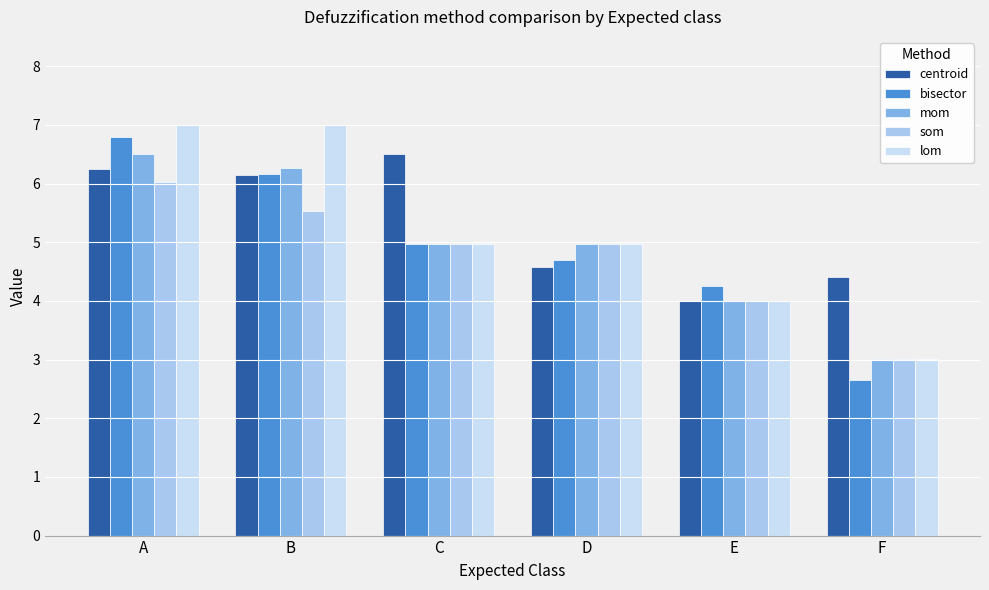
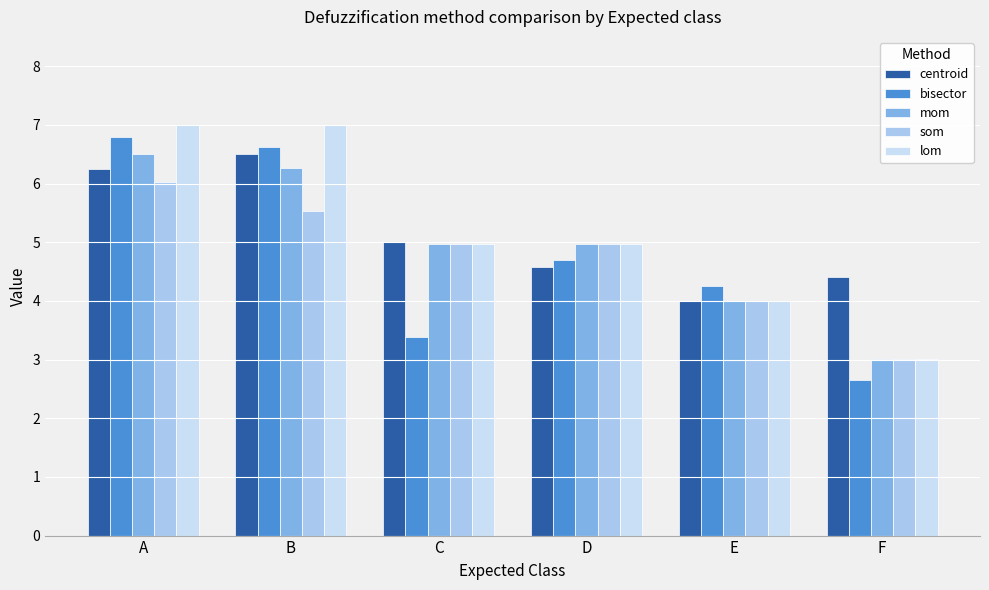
  {
    "centroid": {
      "A": 6.2,
-     "B": 6.1,
-     "C": 6.5,
+     "B": 6.5,
+     "C": 5.0,
      "D": 4.6,
      "E": 4.0,
      "F": 4.4
    },
    "bisector": {
      "A": 6.8,
-     "B": 6.2,
-     "C": 5.0,
+     "B": 6.6,
+     "C": 3.4,
      "D": 4.7,
      "E": 4.3,
      "F": 2.7
    }
  }
